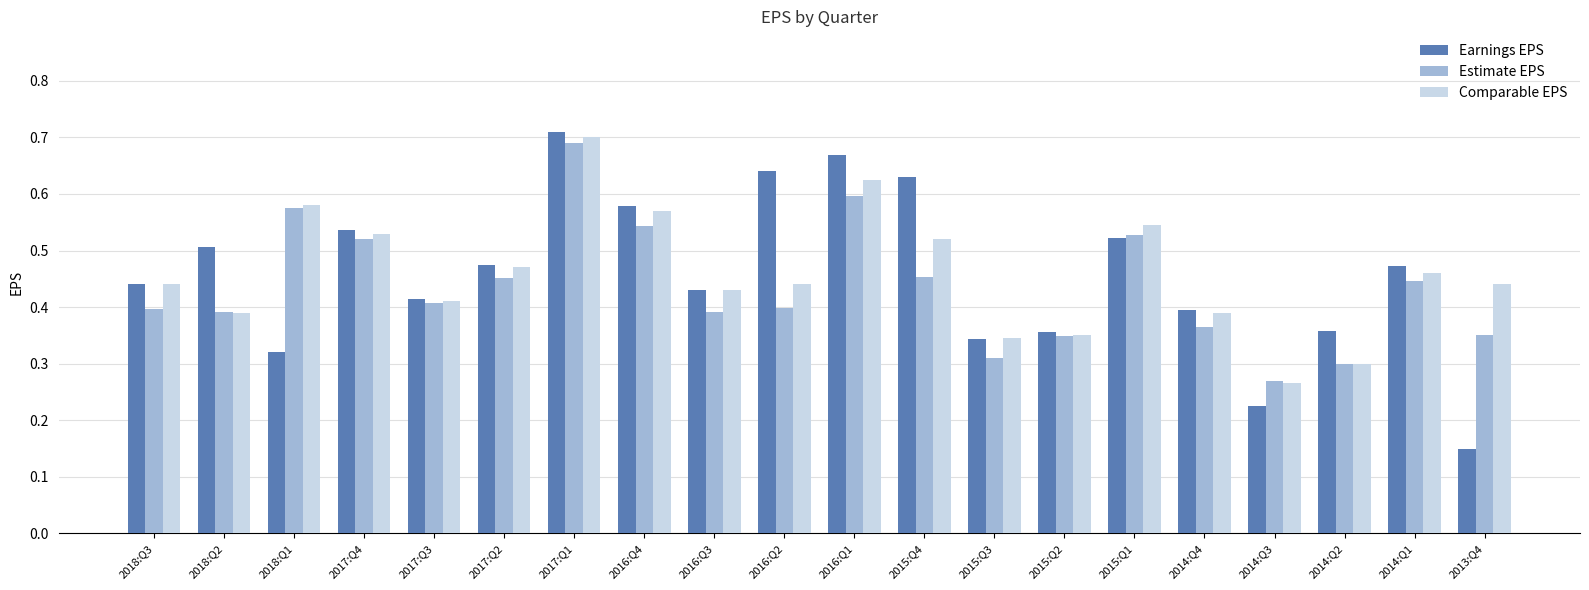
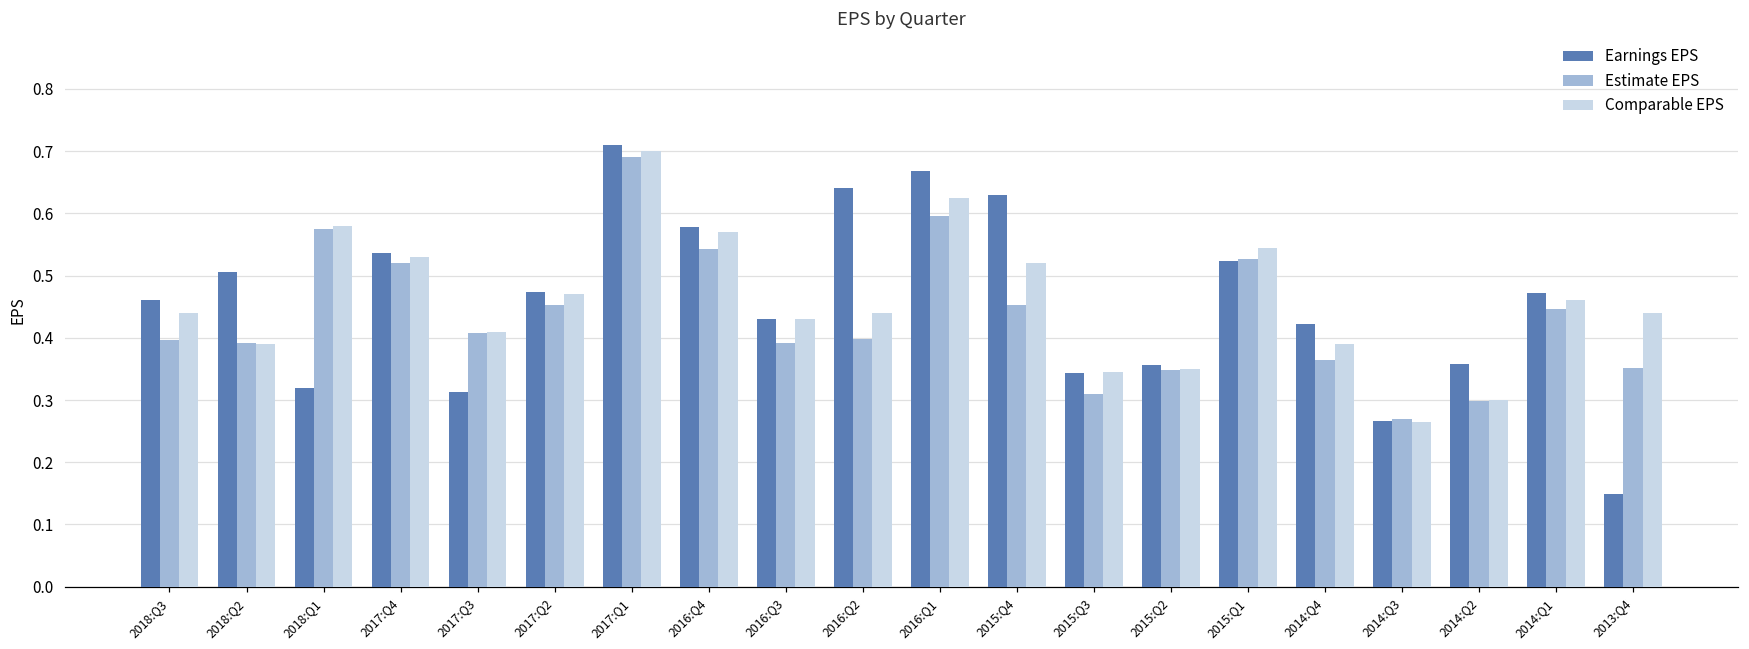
  {
    "Earnings EPS": {
-     "2018:Q3": 0.44,
+     "2018:Q3": 0.46,
      "2018:Q2": 0.51,
      "2018:Q1": 0.32,
      "2017:Q4": 0.54,
-     "2017:Q3": 0.41,
+     "2017:Q3": 0.31,
      "2017:Q2": 0.47,
      "2017:Q1": 0.71,
      "2016:Q4": 0.58,
      "2016:Q3": 0.43,
      "2016:Q2": 0.64,
      "2016:Q1": 0.67,
      "2015:Q4": 0.63,
      "2015:Q3": 0.34,
      "2015:Q2": 0.36,
      "2015:Q1": 0.52,
-     "2014:Q4": 0.40,
-     "2014:Q3": 0.23,
+     "2014:Q4": 0.42,
+     "2014:Q3": 0.27,
      "2014:Q2": 0.36,
      "2014:Q1": 0.47,
      "2013:Q4": 0.15
    }
  }
